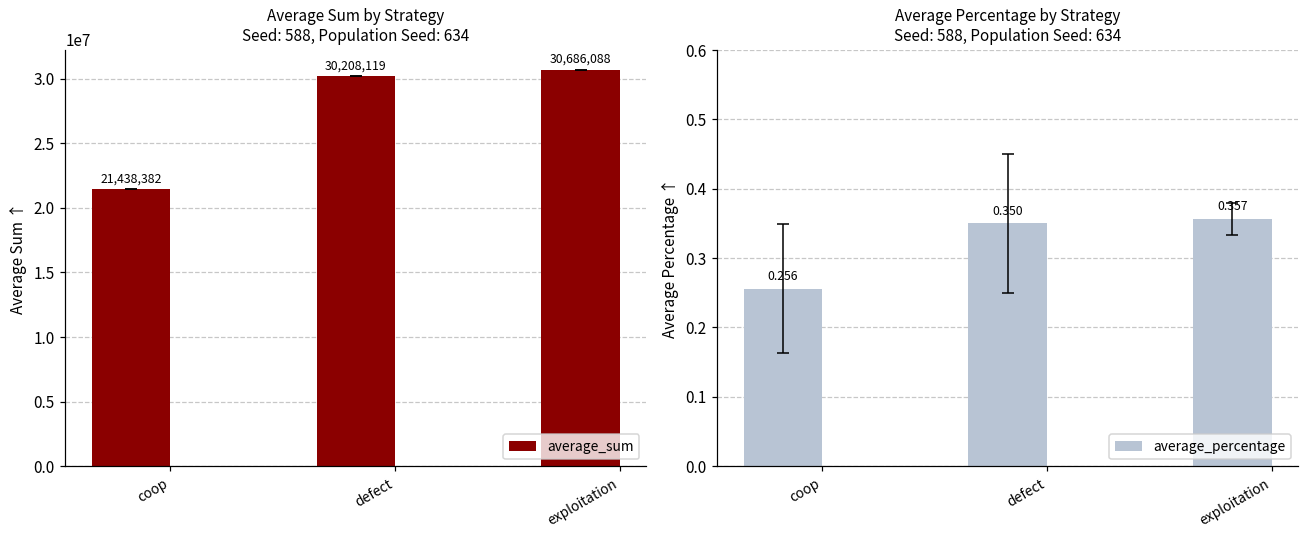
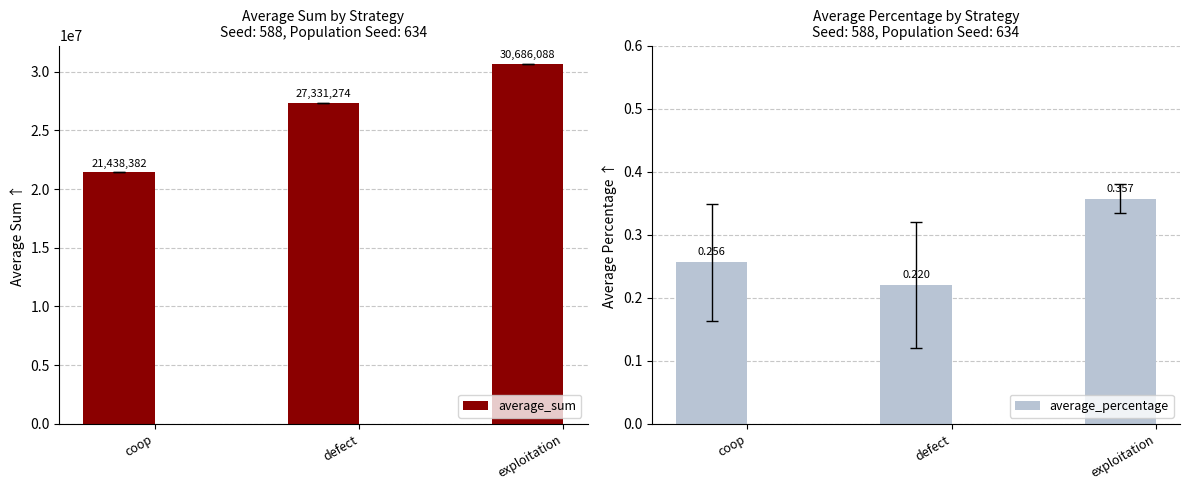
  {
    "Average Sum by Strategy Seed: 588, Population Seed: 634": {
      "coop": "21,438,382",
-     "defect": "30,208,119",
+     "defect": "27,331,274",
      "exploitation": "30,686,088"
    },
    "Average Percentage by Strategy Seed: 588, Population Seed: 634": {
      "average_percentage": {
        "coop": "0.256",
-       "defect": "0.350"
+       "defect": "0.220"
      }
    }
  }
